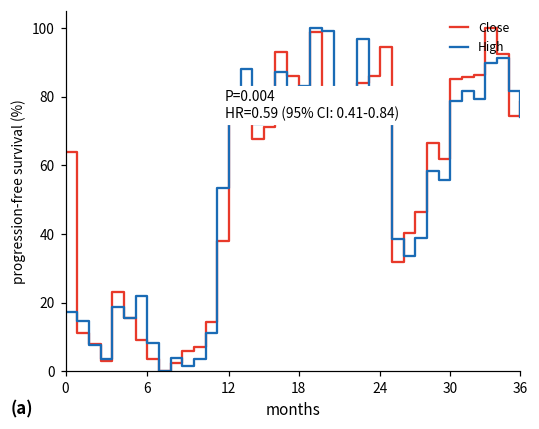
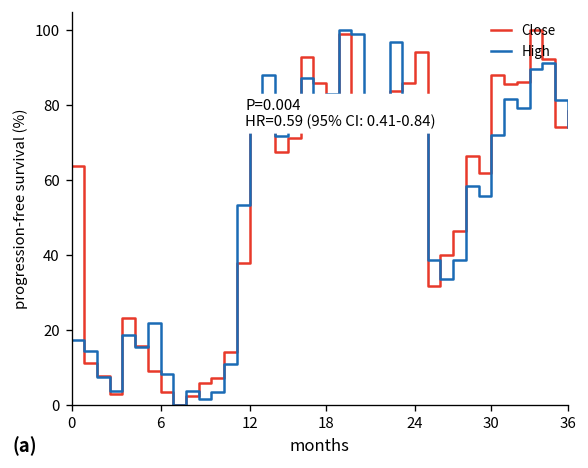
  {
    "Close": {
      "0": 64,
      "6": 3,
      "24": 94,
-     "30": 85,
+     "30": 88,
      "36": 79
    },
    "High": {
      "0": 17,
      "6": 8,
-     "30": 79,
+     "30": 72,
      "36": 74
    }
  }
